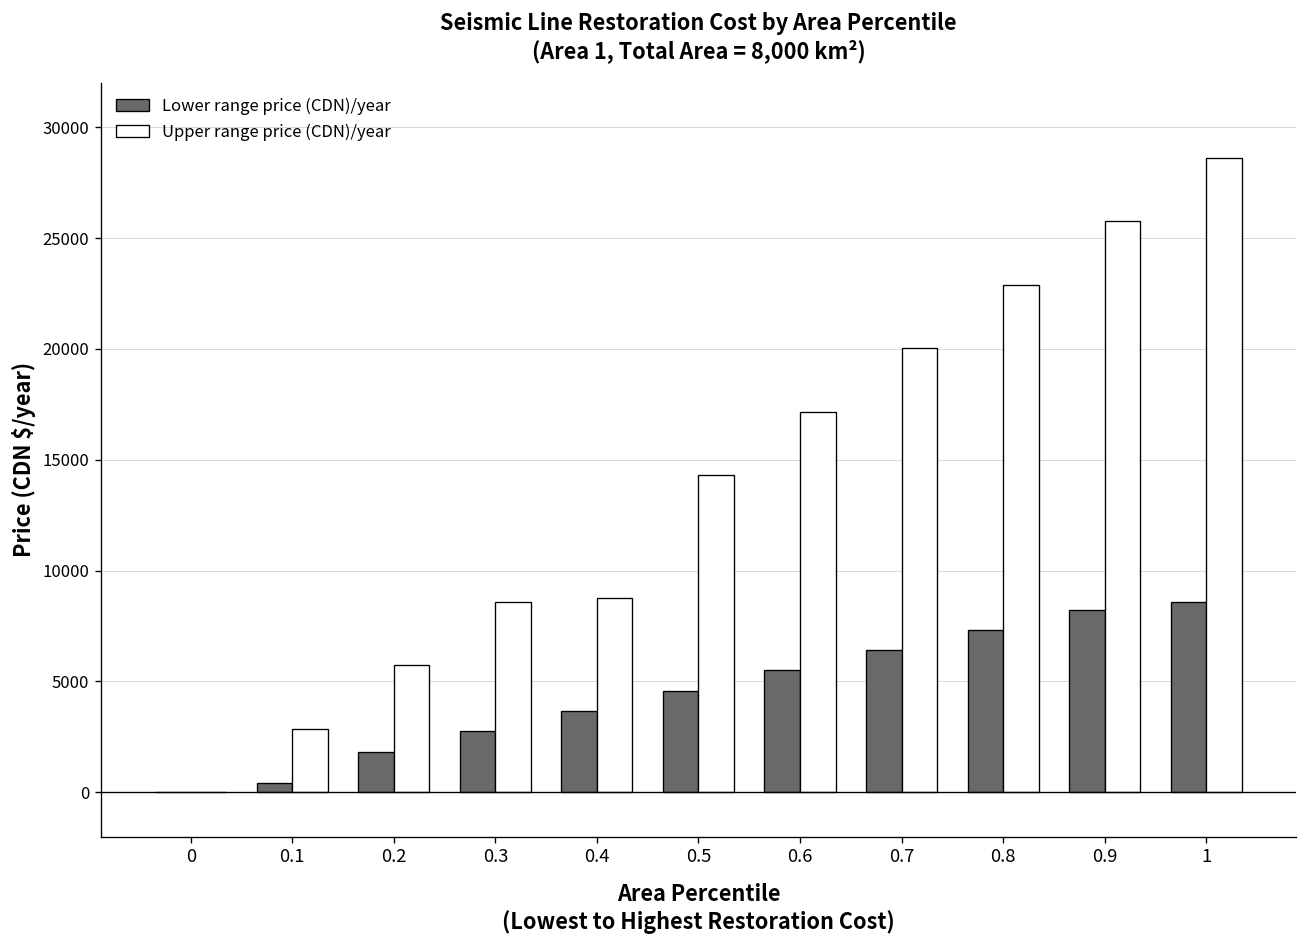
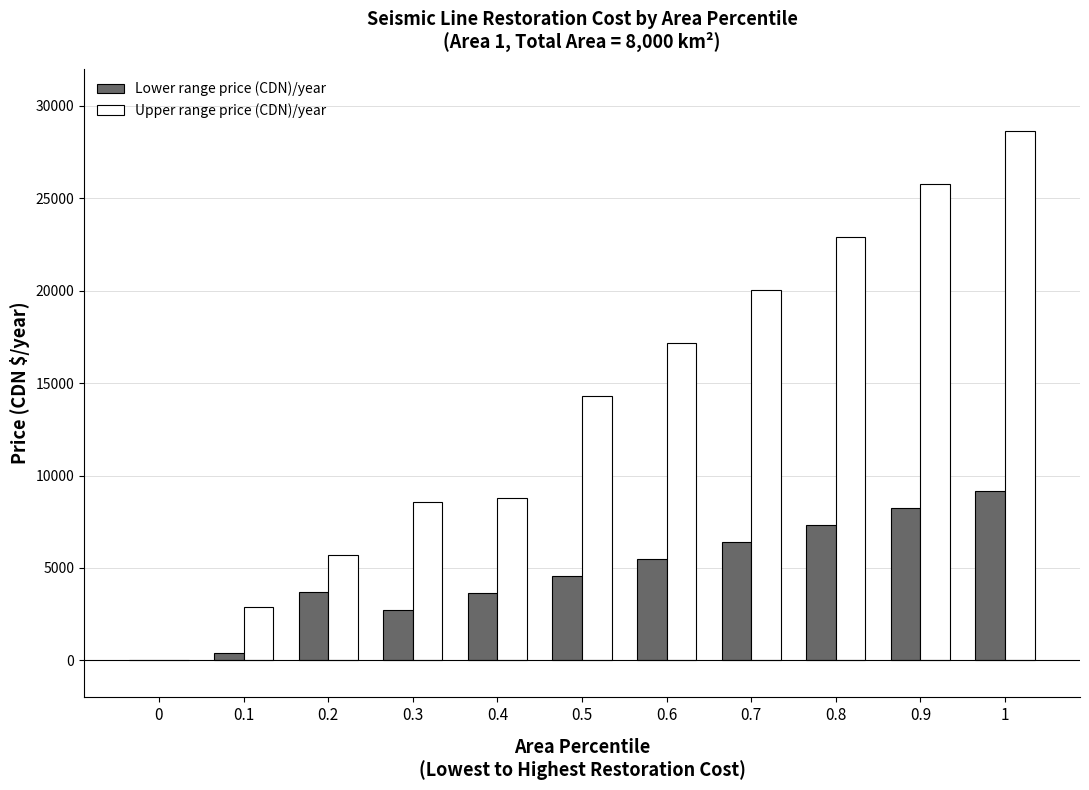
  {
    "Lower range price (CDN)/year": {
      "0": 0,
      "0.1": 400,
-     "0.2": 1800,
+     "0.2": 3700,
      "0.3": 2700,
      "0.4": 3700,
      "0.5": 4600,
      "0.6": 5500,
      "0.7": 6400,
      "0.8": 7300,
      "0.9": 8200,
-     "1": 8600
+     "1": 9200
    },
    "Upper range price (CDN)/year": {
      "0": 0,
      "0.1": 2900,
      "0.2": 5700,
      "0.3": 8600,
      "0.4": 8800,
      "0.5": 14300,
      "0.6": 17200,
      "0.7": 20000,
      "0.8": 22900,
      "0.9": 25800,
      "1": 28600
    }
  }
